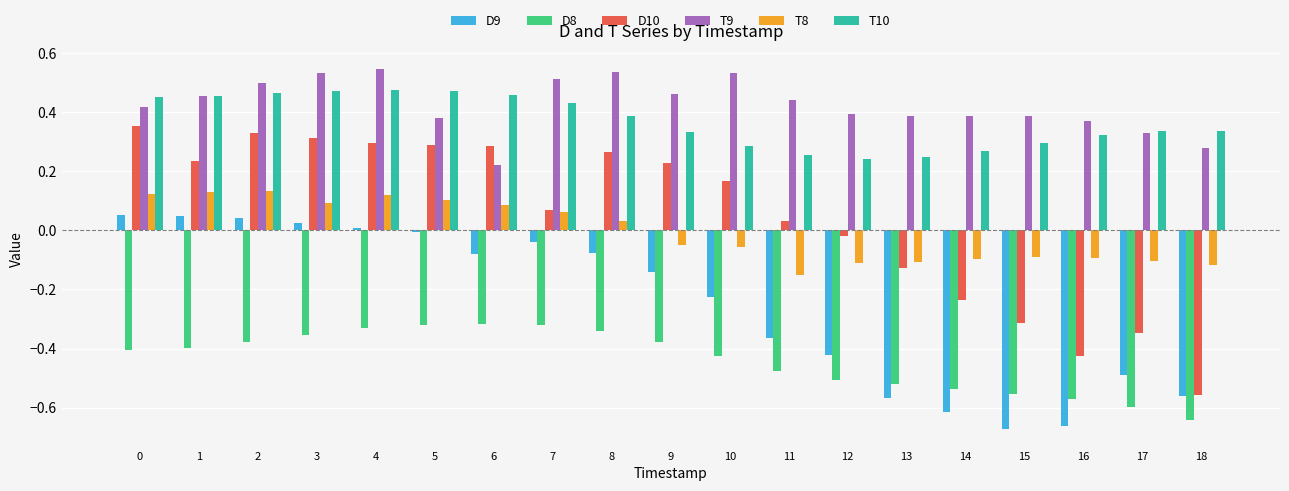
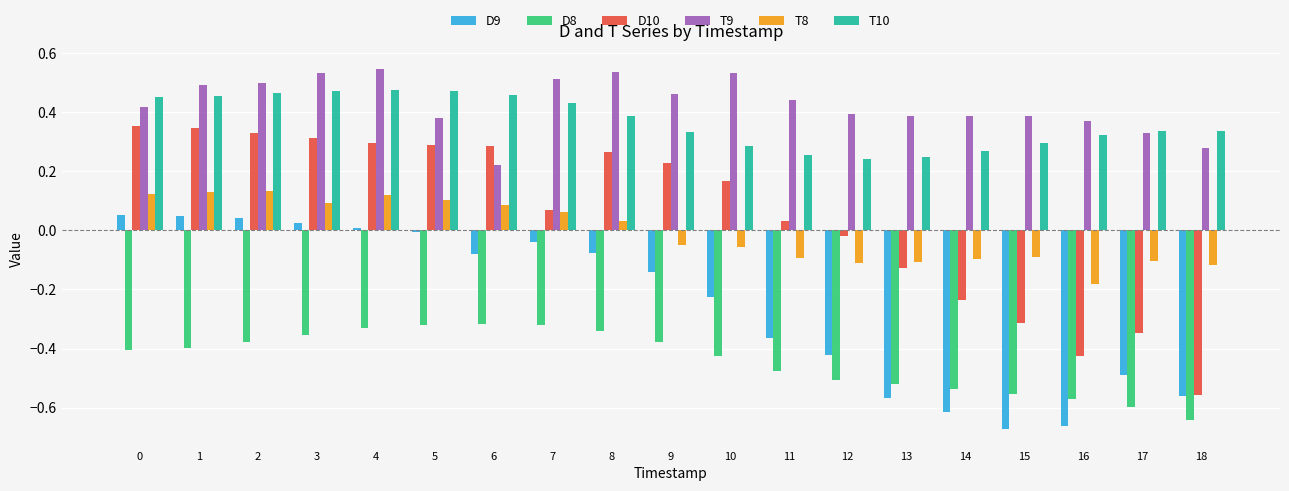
  {
    "D9": {
      "0": 0.05,
      "1": 0.05,
      "2": 0.04,
      "3": 0.03,
      "4": 0.01,
      "6": -0.08,
      "7": -0.04,
      "8": -0.08,
      "9": -0.14,
      "10": -0.23,
      "11": -0.36,
      "12": -0.42,
      "13": -0.57,
      "14": -0.62,
      "15": -0.67,
      "16": -0.66,
      "17": -0.49,
      "18": -0.56
    },
    "D10": {
      "0": 0.35,
-     "1": 0.24,
+     "1": 0.35,
      "2": 0.33,
      "3": 0.31,
      "4": 0.30,
      "5": 0.29,
      "6": 0.29,
      "7": 0.07,
      "8": 0.26,
      "9": 0.23,
      "10": 0.17,
      "11": 0.03,
      "12": -0.02,
      "13": -0.13,
      "14": -0.24,
      "15": -0.31,
      "16": -0.43,
      "17": -0.35,
      "18": -0.56
    },
    "T9": {
      "0": 0.42,
-     "1": 0.45,
+     "1": 0.49,
      "2": 0.50,
      "3": 0.53,
      "4": 0.55,
      "5": 0.38,
      "6": 0.22,
      "7": 0.51,
      "8": 0.54,
      "9": 0.46,
      "10": 0.53,
      "11": 0.44,
      "12": 0.39,
      "13": 0.39,
      "14": 0.39,
      "15": 0.39,
      "16": 0.37,
      "17": 0.33,
      "18": 0.28
    },
    "T8": {
      "0": 0.12,
      "1": 0.13,
      "2": 0.13,
      "3": 0.09,
      "4": 0.12,
      "5": 0.10,
      "6": 0.09,
      "7": 0.06,
      "8": 0.03,
      "9": -0.05,
      "10": -0.06,
-     "11": -0.15,
+     "11": -0.09,
      "12": -0.11,
      "13": -0.11,
      "14": -0.10,
      "15": -0.09,
-     "16": -0.10,
+     "16": -0.18,
      "17": -0.11,
      "18": -0.12
    }
  }
